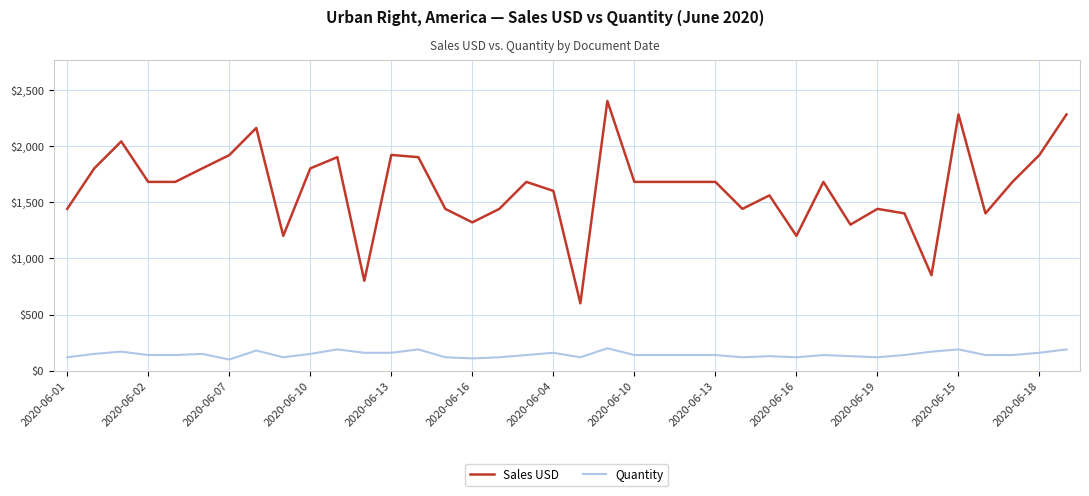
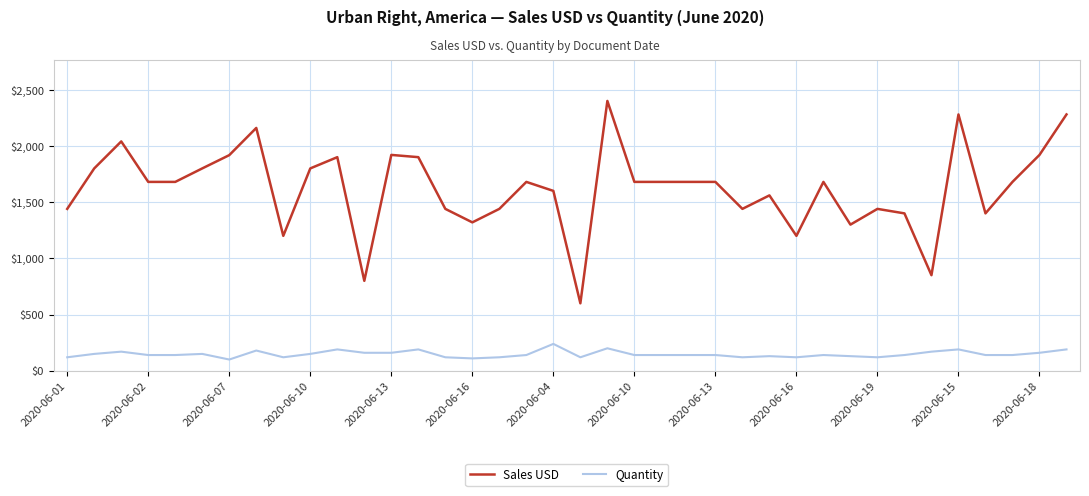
  {
    "Sales USD": {
      "2020-06-07": "$1,920",
      "2020-06-04": "$1,600"
    },
    "Quantity": {
      "2020-06-07": "$100",
-     "2020-06-04": "$160"
+     "2020-06-04": "$240"
    }
  }
